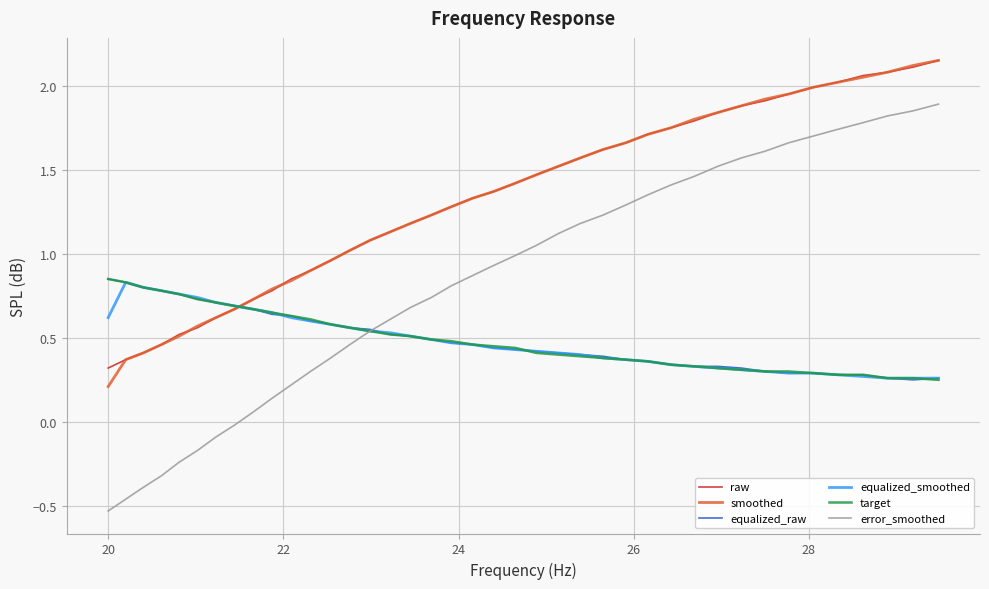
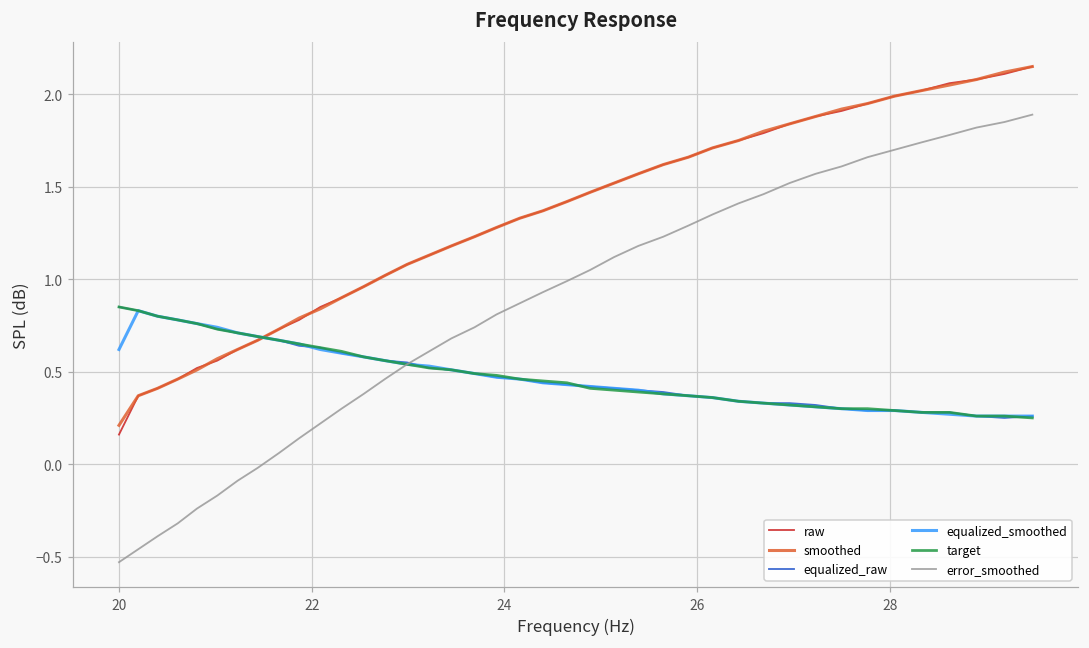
  {
    "raw": {
-     "20": 0.32
+     "20": 0.16
    },
    "smoothed": {
      "20": 0.21
    },
    "equalized_smoothed": {
      "20": 0.62
    },
    "error_smoothed": {
      "20": -0.53
    }
  }
